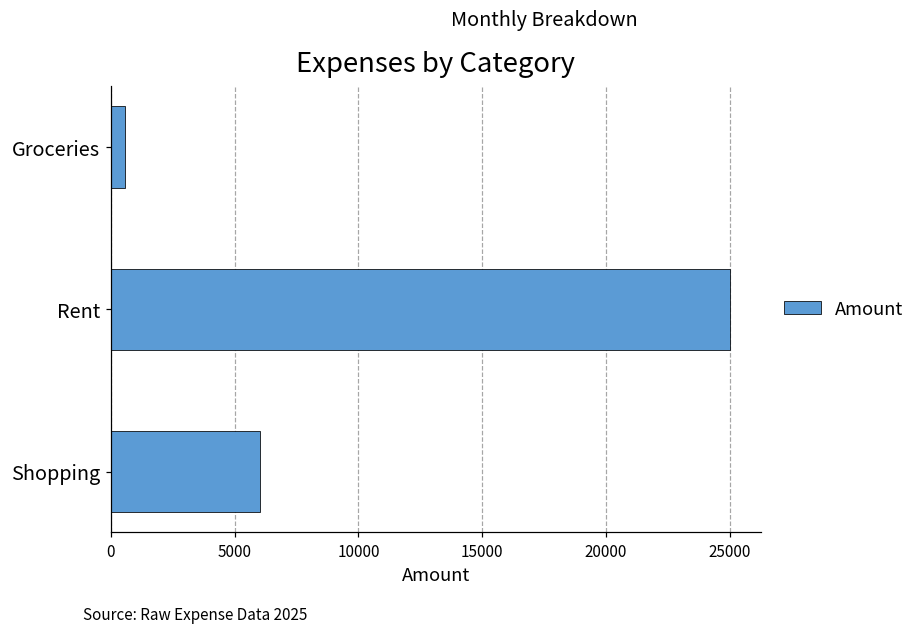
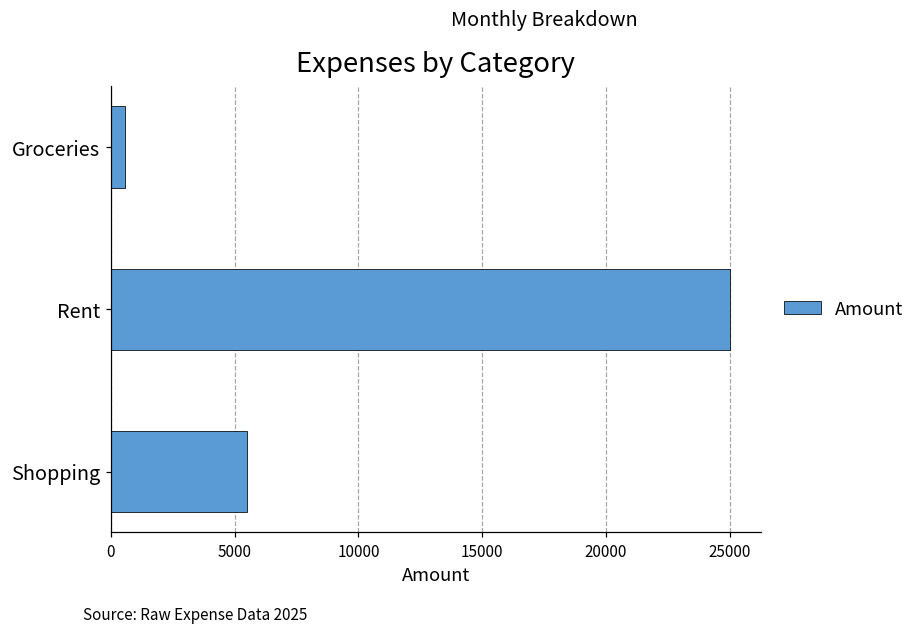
  {
    "Groceries": 600,
    "Rent": 25000,
-   "Shopping": 6000
+   "Shopping": 5500
  }
